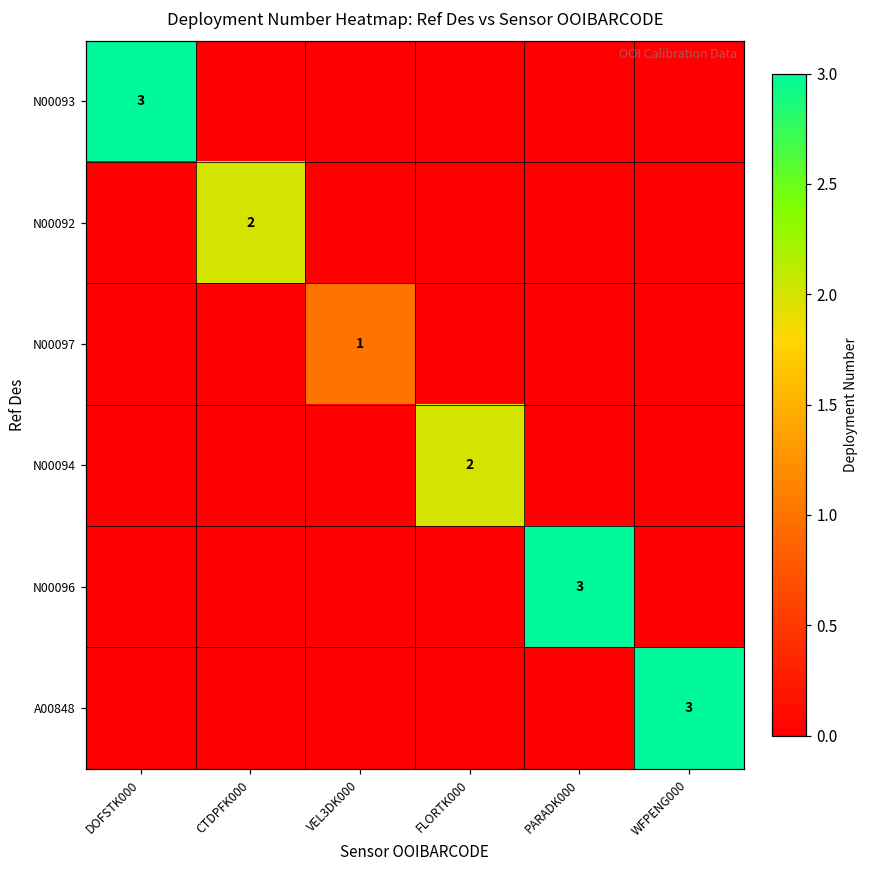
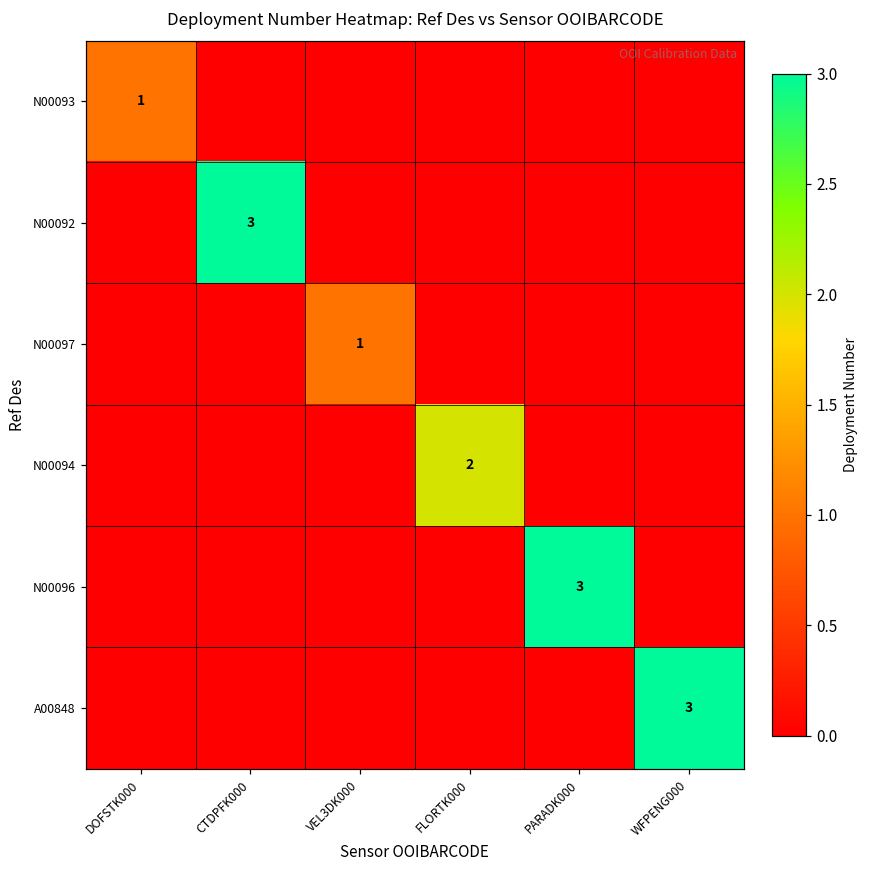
  {
    "N00093": {
-     "DOFSTK000": 3
+     "DOFSTK000": 1
    },
    "N00092": {
-     "CTDPFK000": 2
+     "CTDPFK000": 3
    },
    "N00097": {
      "VEL3DK000": 1
    },
    "N00094": {
      "FLORTK000": 2
    },
    "N00096": {
      "PARADK000": 3
    },
    "A00848": {
      "WFPENG000": 3
    }
  }
